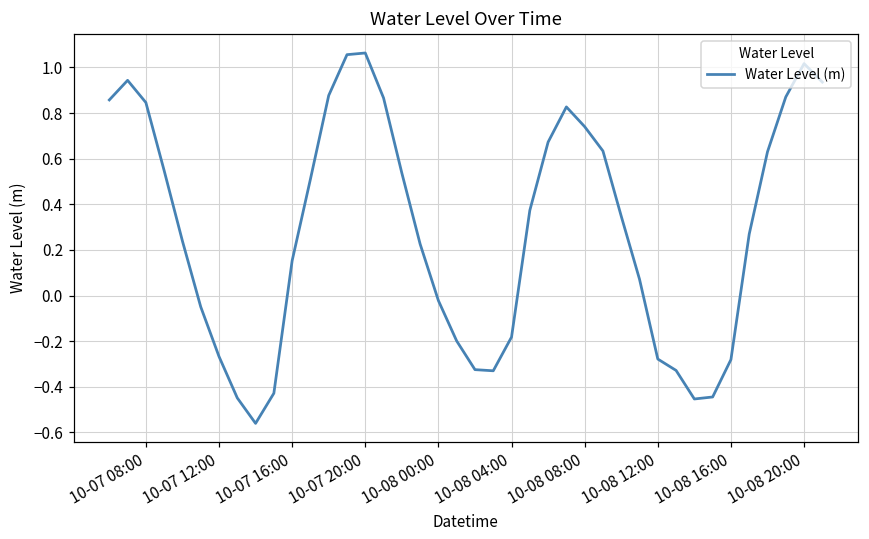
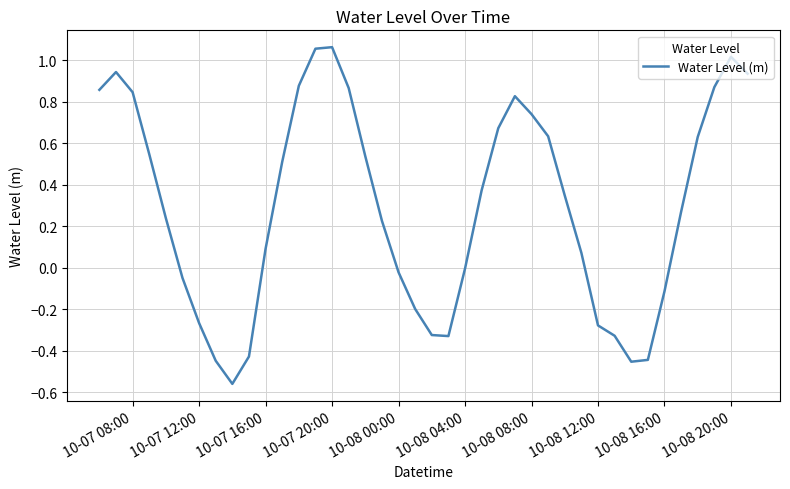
  {
    "10-07 08:00": 0.85,
    "10-07 12:00": -0.27,
-   "10-07 16:00": 0.15,
+   "10-07 16:00": 0.09,
    "10-07 20:00": 1.06,
    "10-08 00:00": -0.02,
-   "10-08 04:00": -0.18,
+   "10-08 04:00": 0.00,
    "10-08 08:00": 0.74,
    "10-08 12:00": -0.28,
-   "10-08 16:00": -0.28
+   "10-08 16:00": -0.11
  }
